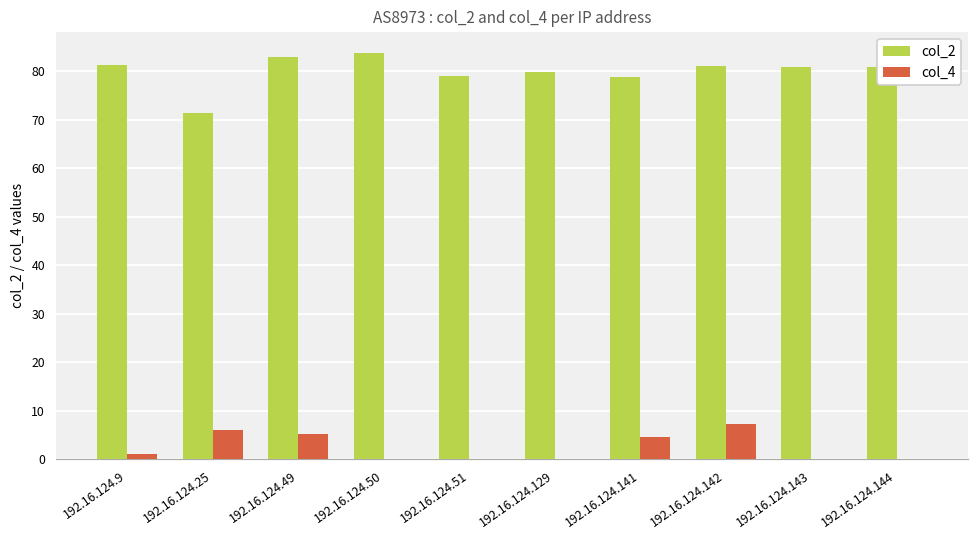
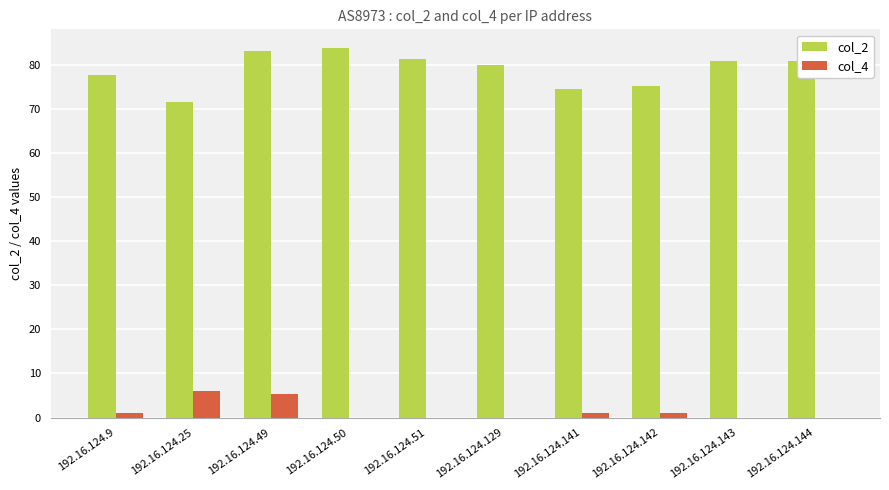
  {
    "col_2": {
-     "192.16.124.9": 81,
+     "192.16.124.9": 78,
      "192.16.124.25": 71,
      "192.16.124.49": 83,
      "192.16.124.50": 84,
-     "192.16.124.51": 79,
+     "192.16.124.51": 81,
      "192.16.124.129": 80,
-     "192.16.124.141": 79,
-     "192.16.124.142": 81,
+     "192.16.124.141": 74,
+     "192.16.124.142": 75,
      "192.16.124.143": 81
    },
    "col_4": {
      "192.16.124.9": 1,
      "192.16.124.25": 6,
      "192.16.124.49": 5,
      "192.16.124.50": 0,
      "192.16.124.51": 0,
      "192.16.124.129": 0,
-     "192.16.124.141": 5,
-     "192.16.124.142": 7,
+     "192.16.124.141": 1,
+     "192.16.124.142": 1,
      "192.16.124.143": 0,
      "192.16.124.144": 0
    }
  }
